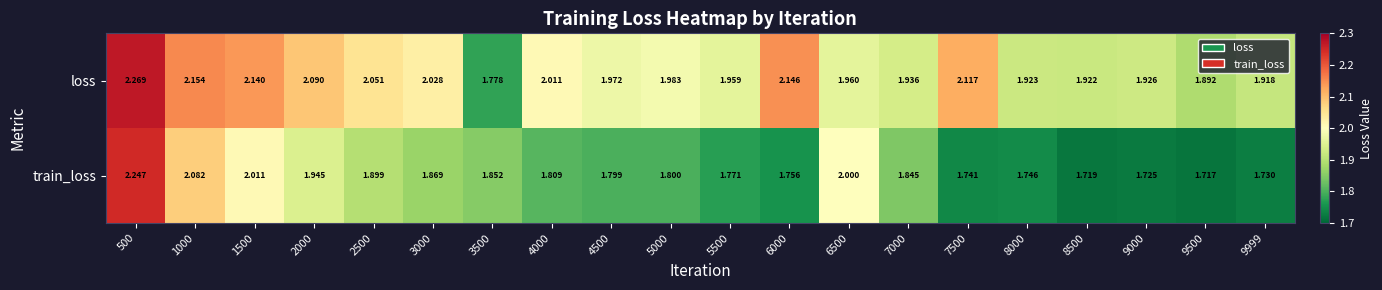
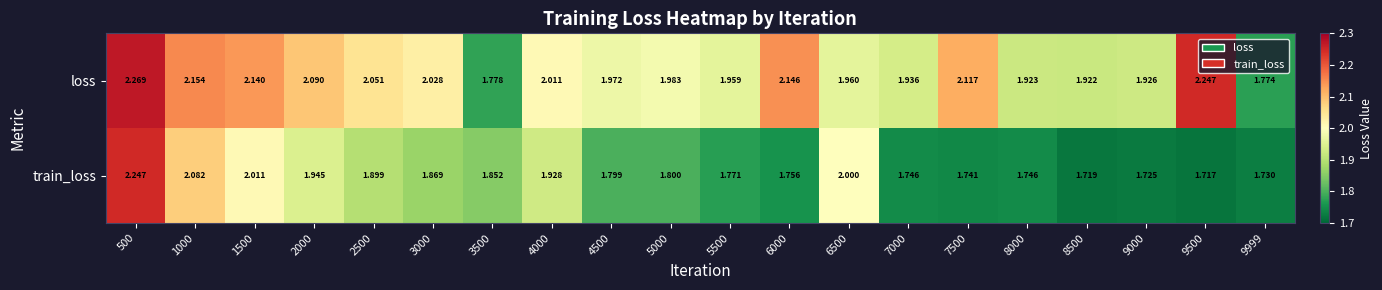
  {
    "loss": {
      "500": 2.269,
      "1000": 2.154,
      "1500": 2.140,
      "2000": 2.090,
      "2500": 2.051,
      "3000": 2.028,
      "3500": 1.778,
      "4000": 2.011,
      "4500": 1.972,
      "5000": 1.983,
      "5500": 1.959,
      "6000": 2.146,
      "6500": 1.960,
      "7000": 1.936,
      "7500": 2.117,
      "8000": 1.923,
      "8500": 1.922,
      "9000": 1.926,
-     "9500": 1.892,
-     "9999": 1.918
+     "9500": 2.247,
+     "9999": 1.774
    },
    "train_loss": {
      "500": 2.247,
      "1000": 2.082,
      "1500": 2.011,
      "2000": 1.945,
      "2500": 1.899,
      "3000": 1.869,
      "3500": 1.852,
-     "4000": 1.809,
+     "4000": 1.928,
      "4500": 1.799,
      "5000": 1.800,
      "5500": 1.771,
      "6000": 1.756,
      "6500": 2.000,
-     "7000": 1.845,
+     "7000": 1.746,
      "7500": 1.741,
      "8000": 1.746,
      "8500": 1.719,
      "9000": 1.725,
      "9500": 1.717,
      "9999": 1.730
    }
  }
